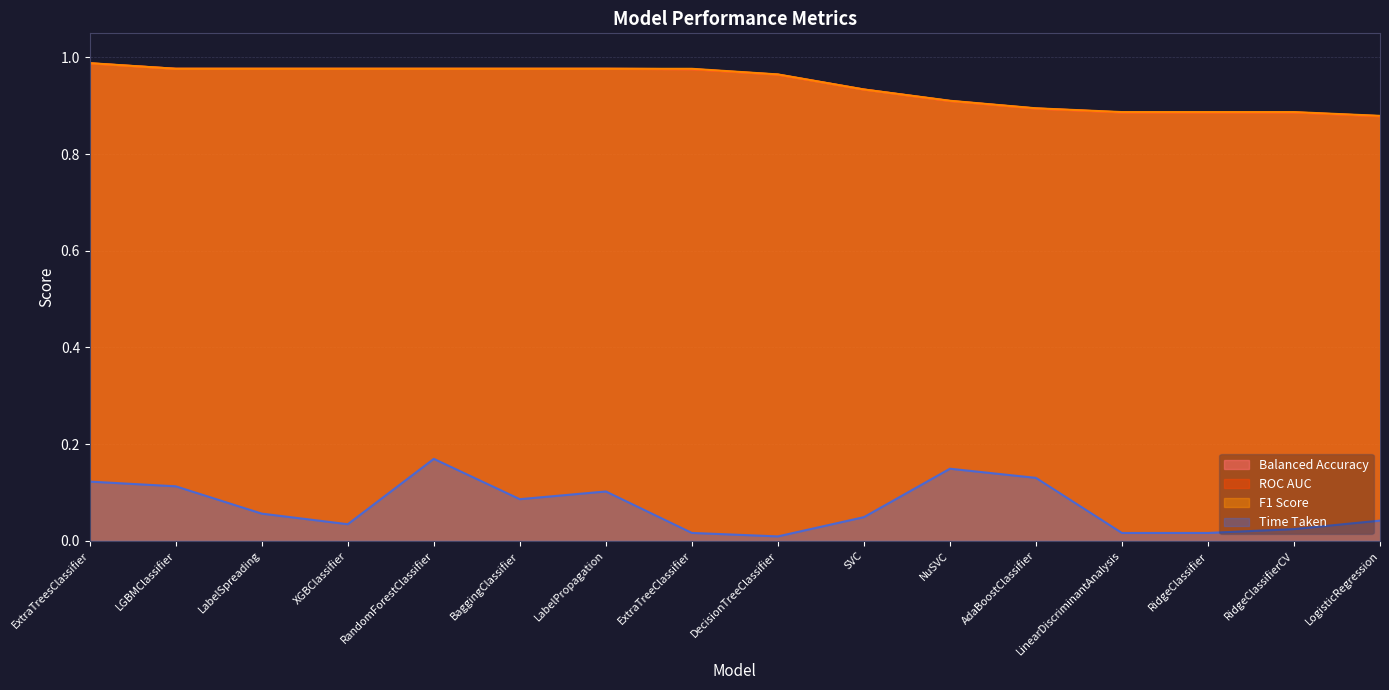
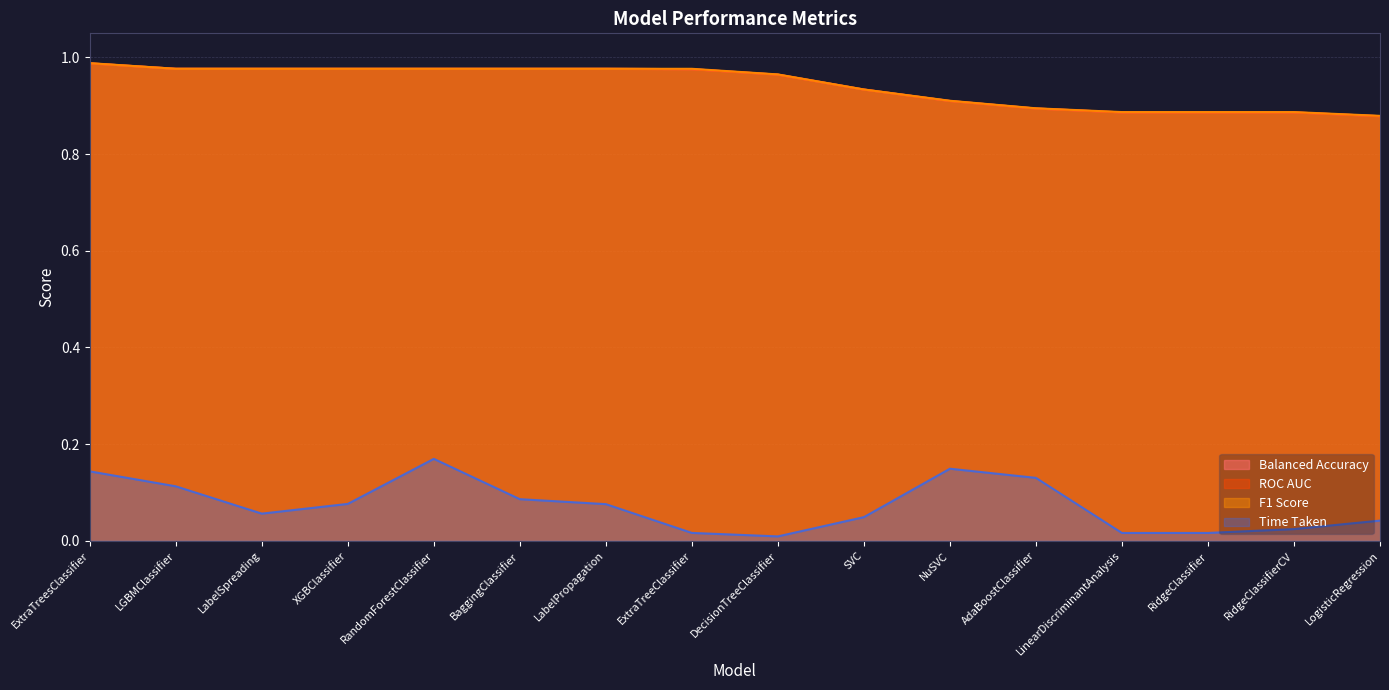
  {
    "Time Taken": {
-     "ExtraTreesClassifier": 0.12,
+     "ExtraTreesClassifier": 0.14,
      "LGBMClassifier": 0.11,
      "LabelSpreading": 0.06,
-     "XGBClassifier": 0.03,
+     "XGBClassifier": 0.08,
      "RandomForestClassifier": 0.17,
      "BaggingClassifier": 0.09,
-     "LabelPropagation": 0.10,
+     "LabelPropagation": 0.08,
      "ExtraTreeClassifier": 0.02,
      "DecisionTreeClassifier": 0.01,
      "SVC": 0.05,
      "NuSVC": 0.15,
      "AdaBoostClassifier": 0.13,
      "LinearDiscriminantAnalysis": 0.02,
      "RidgeClassifier": 0.02,
      "LogisticRegression": 0.04
    }
  }
